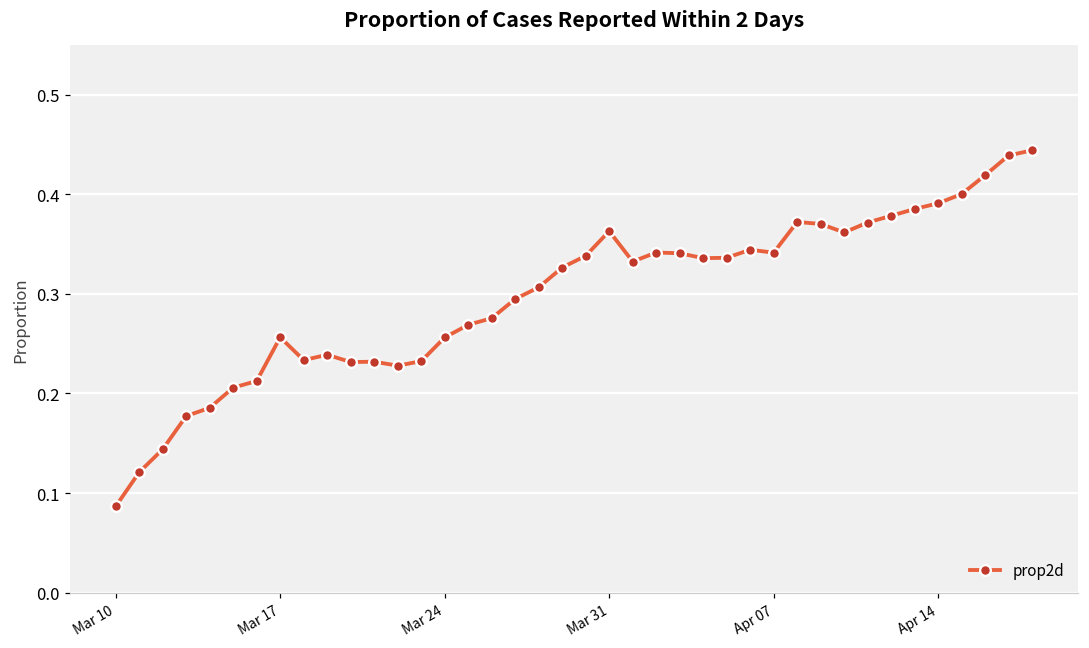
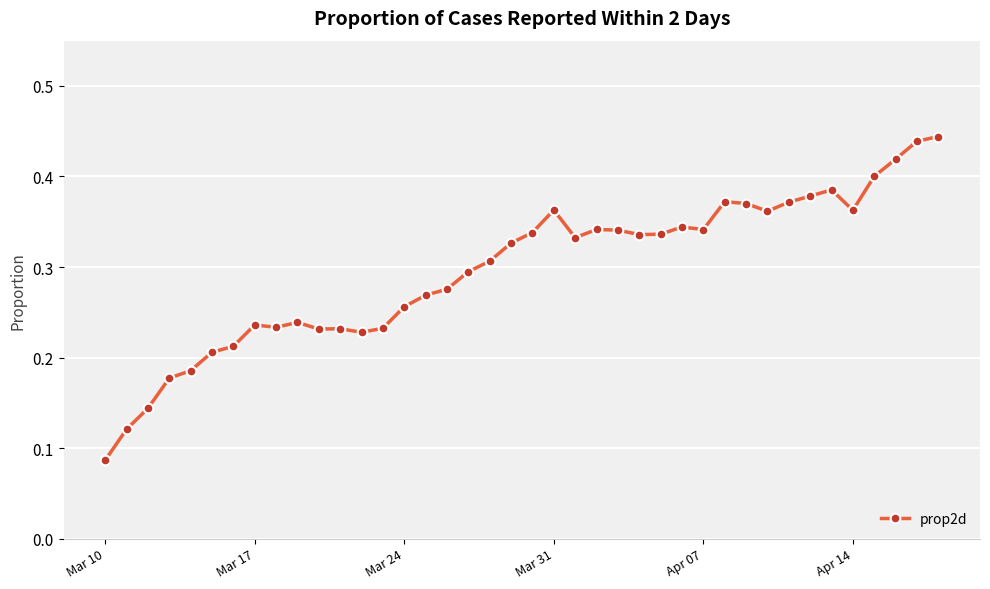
  {
    "Mar 10": 0.09,
-   "Mar 17": 0.26,
+   "Mar 17": 0.24,
    "Mar 24": 0.26,
    "Mar 31": 0.36,
    "Apr 07": 0.34,
-   "Apr 14": 0.39
+   "Apr 14": 0.36
  }
